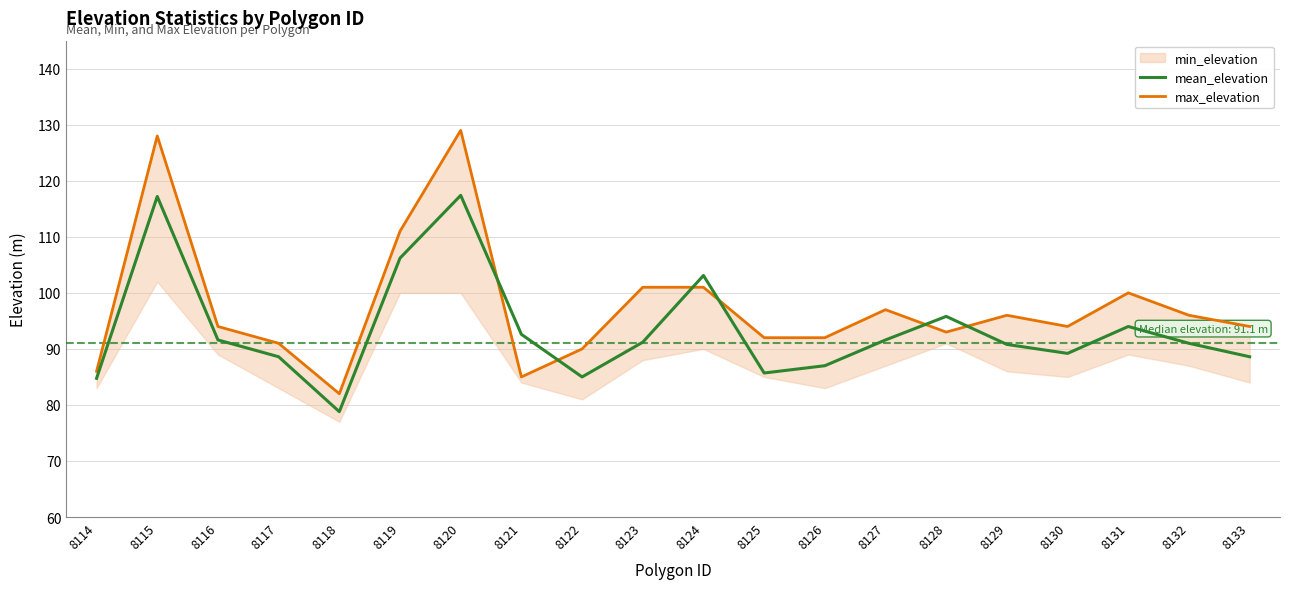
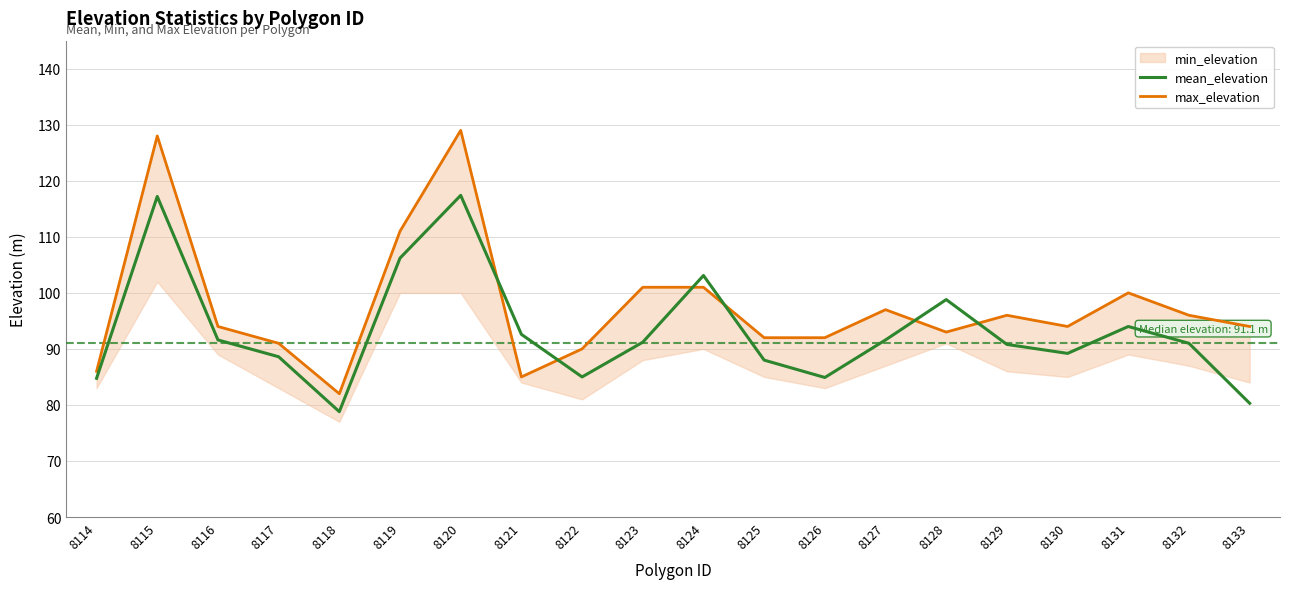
  {
    "mean_elevation": {
      "8114": 85,
      "8115": 117,
      "8116": 92,
      "8117": 89,
      "8118": 79,
      "8119": 106,
      "8120": 117,
      "8121": 93,
      "8122": 85,
      "8123": 91,
      "8124": 103,
-     "8125": 86,
-     "8126": 87,
+     "8125": 88,
+     "8126": 85,
      "8127": 92,
-     "8128": 96,
+     "8128": 99,
      "8129": 91,
      "8130": 89,
      "8131": 94,
      "8132": 91,
-     "8133": 89
+     "8133": 80
    },
    "min_elevation": {
      "8114": 86,
      "8115": 128,
      "8116": 94,
      "8117": 91,
      "8118": 82,
      "8119": 111,
      "8120": 129,
      "8121": 85,
      "8122": 90,
      "8123": 101,
      "8124": 101,
      "8125": 92,
      "8126": 92,
      "8127": 97,
      "8128": 93,
      "8129": 96,
      "8130": 94,
      "8131": 100,
      "8132": 96
    }
  }
